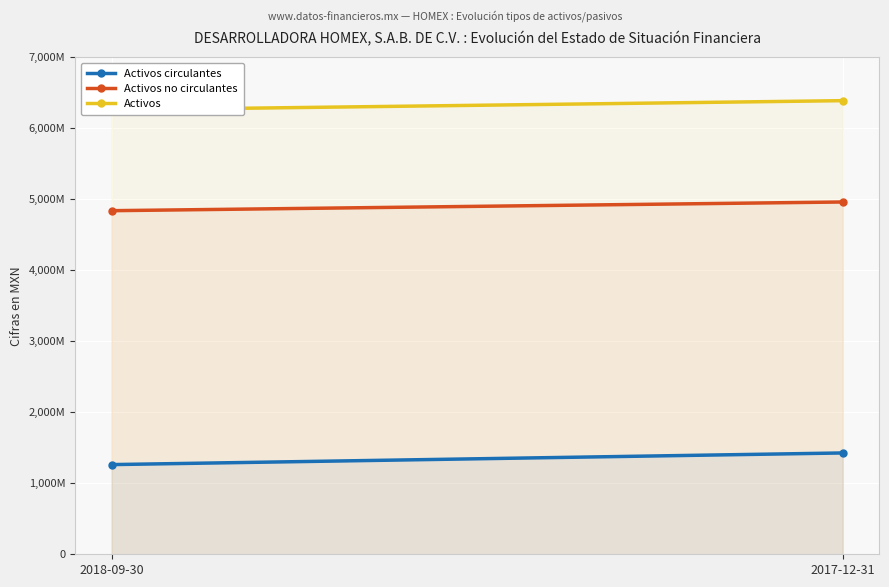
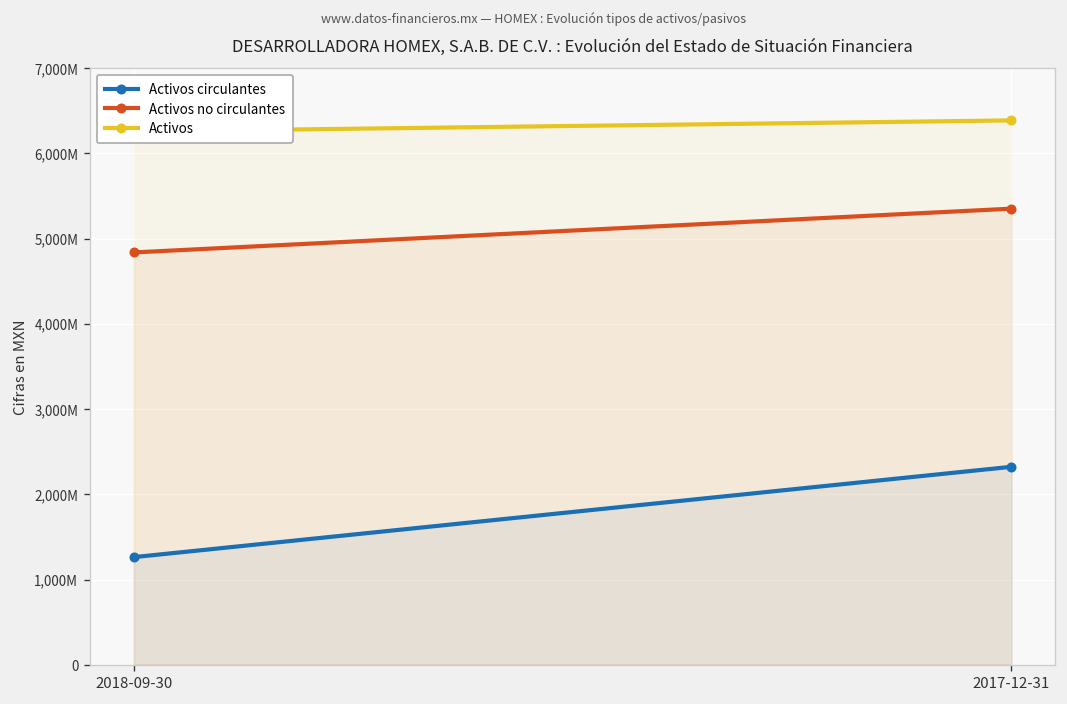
  {
    "Activos circulantes": {
      "2018-09-30": "1,300,000,000",
-     "2017-12-31": "1,400,000,000"
+     "2017-12-31": "2,300,000,000"
    },
    "Activos no circulantes": {
      "2018-09-30": "4,800,000,000",
-     "2017-12-31": "5,000,000,000"
+     "2017-12-31": "5,400,000,000"
    },
    "Activos": {
      "2017-12-31": "6,400,000,000"
    }
  }
